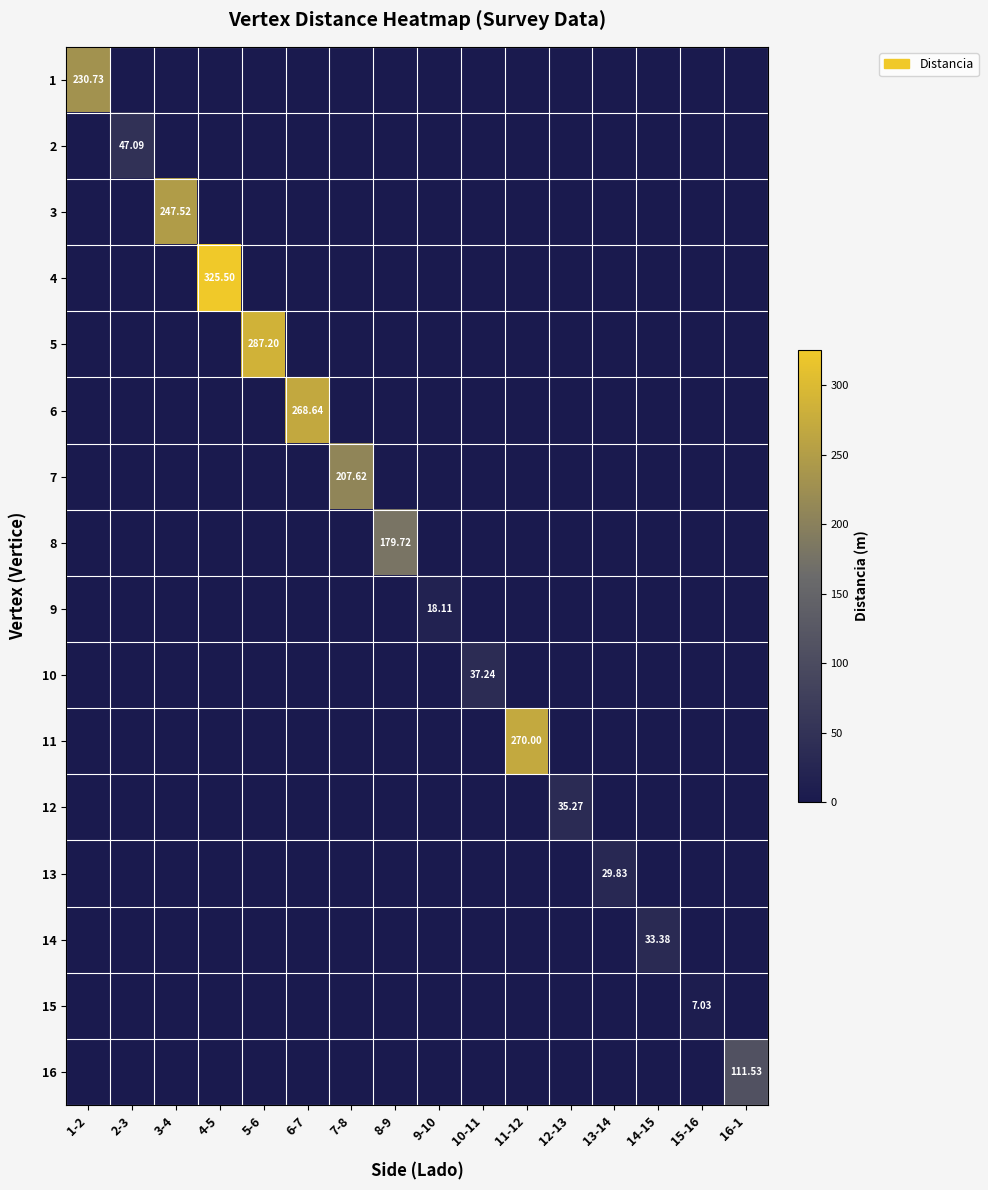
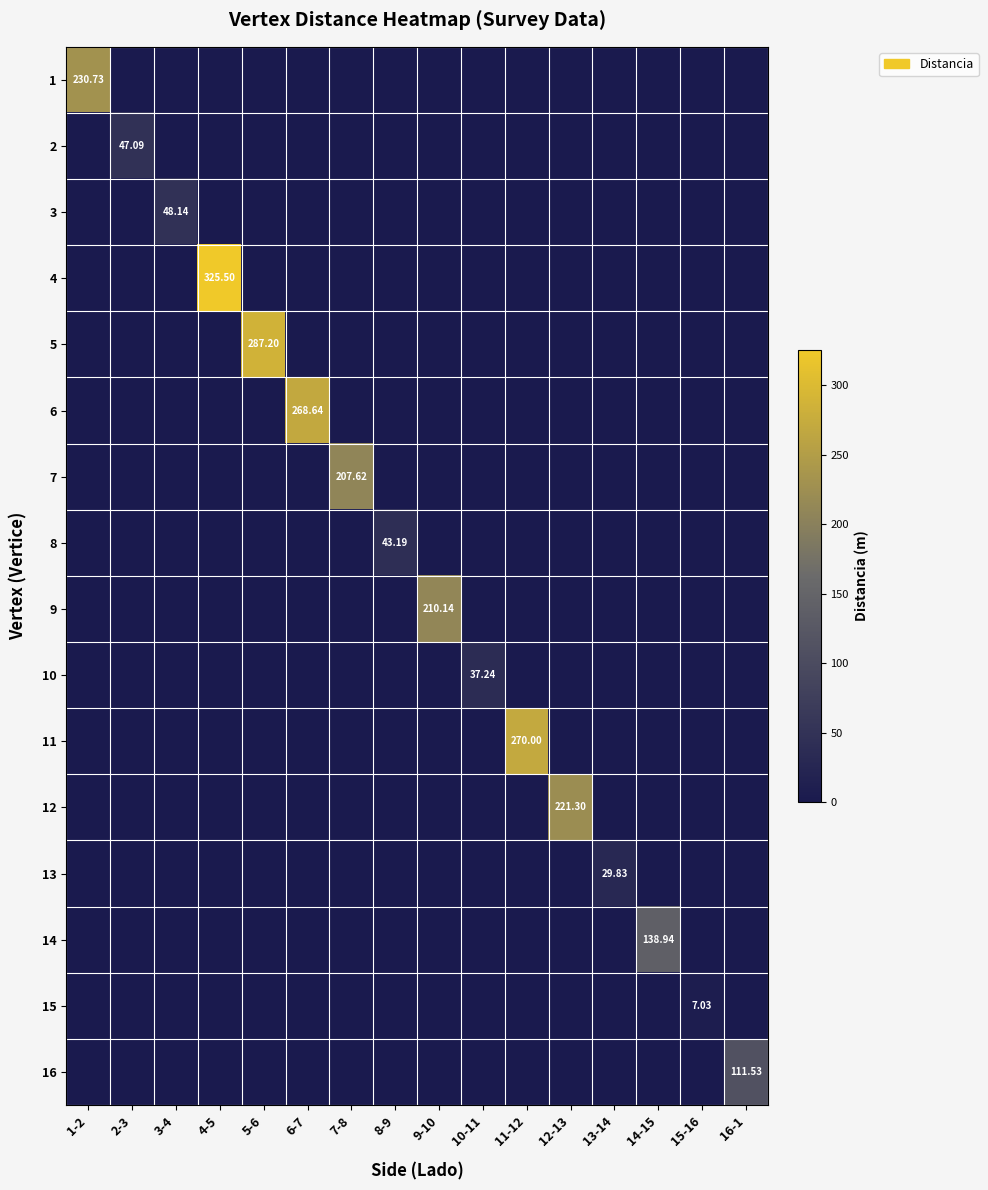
  {
    "1": {
      "1-2": 230.73
    },
    "2": {
      "2-3": 47.09
    },
    "3": {
-     "3-4": 247.52
+     "3-4": 48.14
    },
    "4": {
      "4-5": 325.50
    },
    "5": {
      "5-6": 287.20
    },
    "6": {
      "6-7": 268.64
    },
    "7": {
      "7-8": 207.62
    },
    "8": {
-     "8-9": 179.72
+     "8-9": 43.19
    },
    "9": {
-     "9-10": 18.11
+     "9-10": 210.14
    },
    "10": {
      "10-11": 37.24
    },
    "11": {
      "11-12": 270.00
    },
    "12": {
-     "12-13": 35.27
+     "12-13": 221.30
    },
    "13": {
      "13-14": 29.83
    },
    "14": {
-     "14-15": 33.38
+     "14-15": 138.94
    },
    "15": {
      "15-16": 7.03
    },
    "16": {
      "16-1": 111.53
    }
  }
